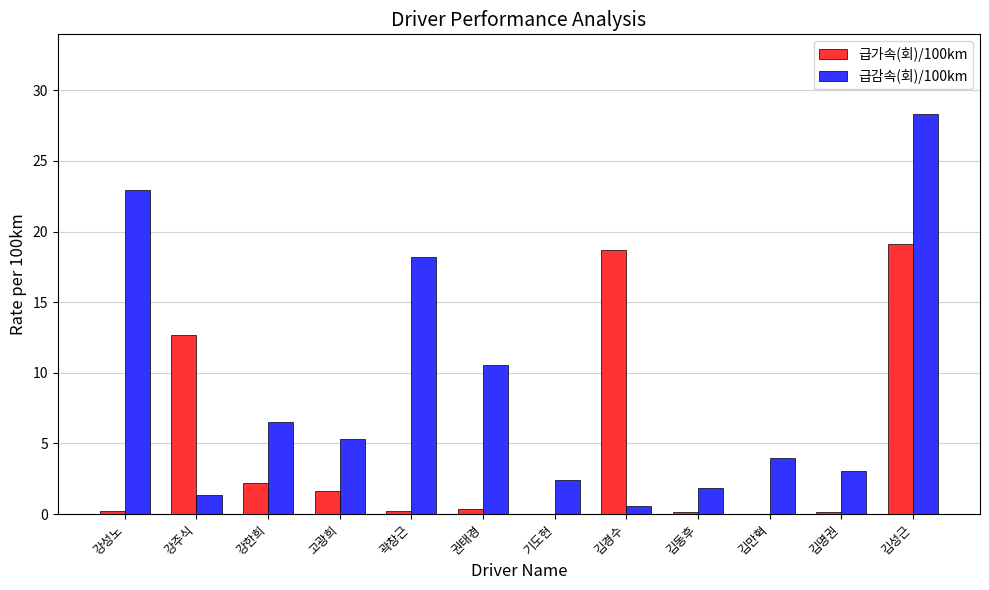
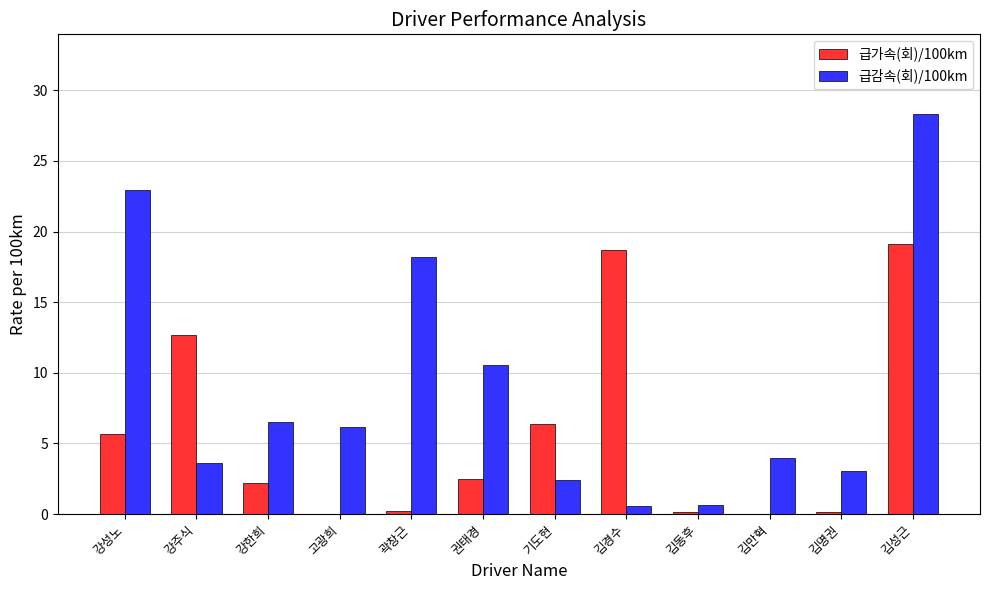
  {
    "급가속(회)/100km": {
-     "강성노": 0.3,
+     "강성노": 5.7,
      "강주식": 12.7,
      "강한희": 2.2,
-     "고광희": 1.6,
+     "고광희": 0.0,
      "곽창근": 0.2,
-     "권태경": 0.4,
-     "기도현": 0.0,
+     "권태경": 2.5,
+     "기도현": 6.4,
      "김경수": 18.7,
      "김명권": 0.2,
      "김성근": 19.1
    },
    "급감속(회)/100km": {
      "강성노": 22.9,
-     "강주식": 1.4,
+     "강주식": 3.6,
      "강한희": 6.5,
-     "고광희": 5.3,
+     "고광희": 6.2,
      "곽창근": 18.2,
      "권태경": 10.6,
      "기도현": 2.4,
      "김경수": 0.6,
-     "김동후": 1.9,
+     "김동후": 0.6,
      "김만혁": 4.0,
      "김명권": 3.1,
      "김성근": 28.3
    }
  }
